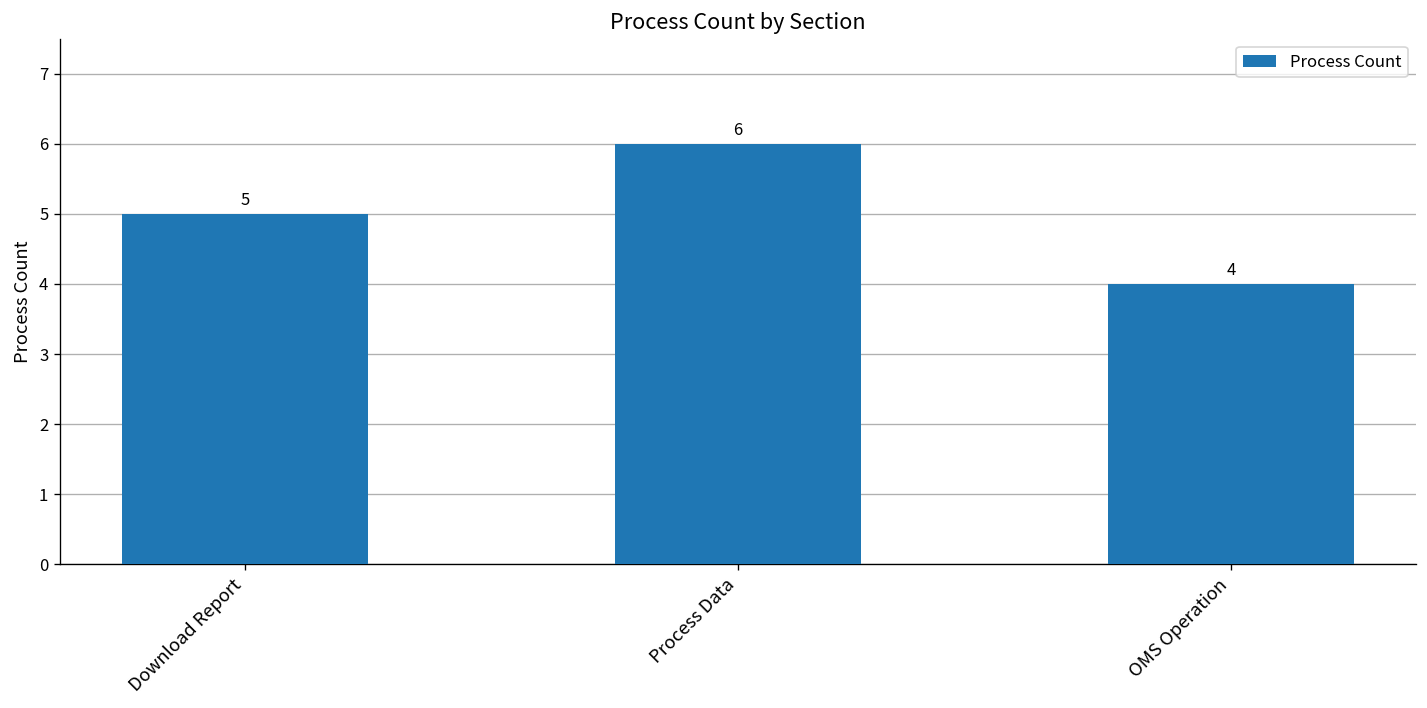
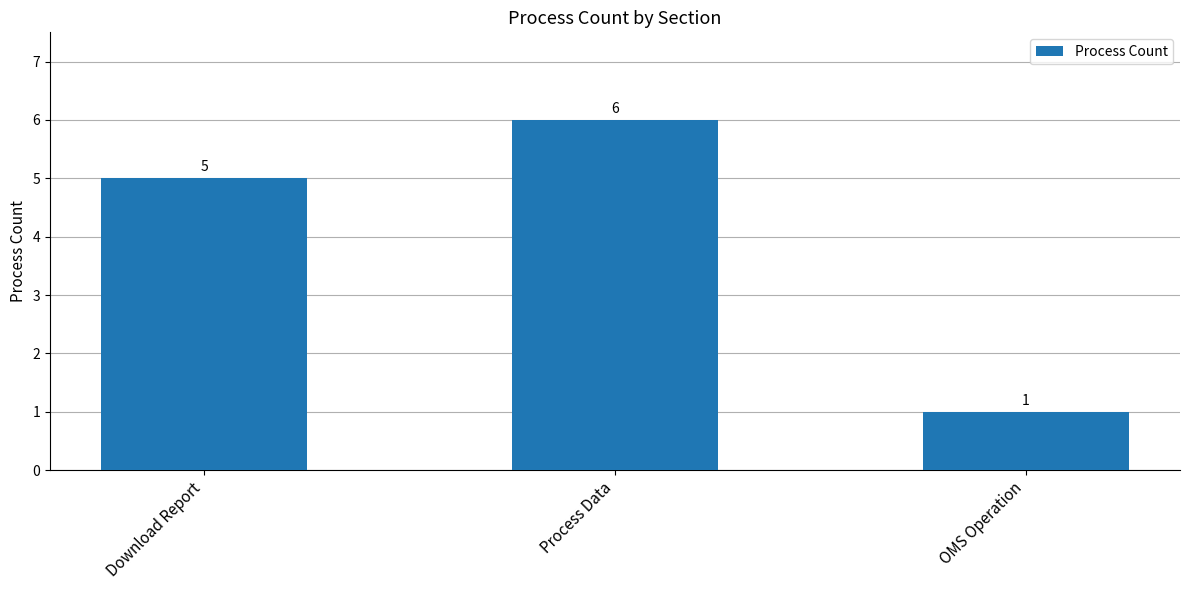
  {
    "Download Report": 5,
    "Process Data": 6,
-   "OMS Operation": 4
+   "OMS Operation": 1
  }
